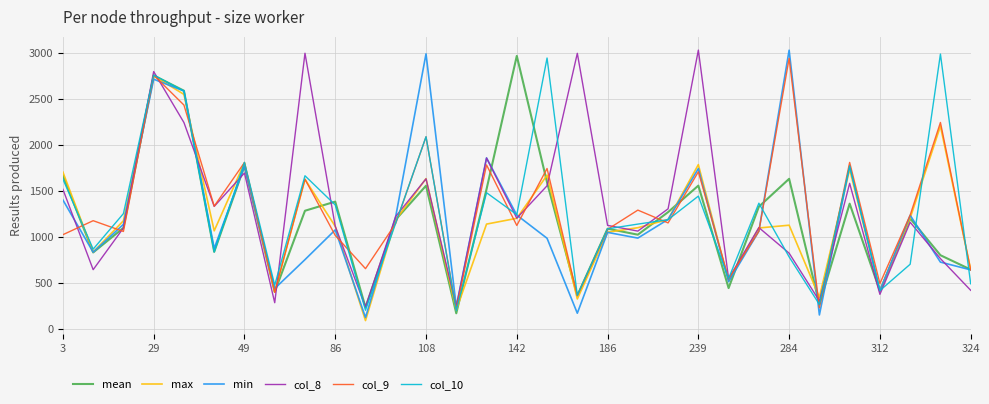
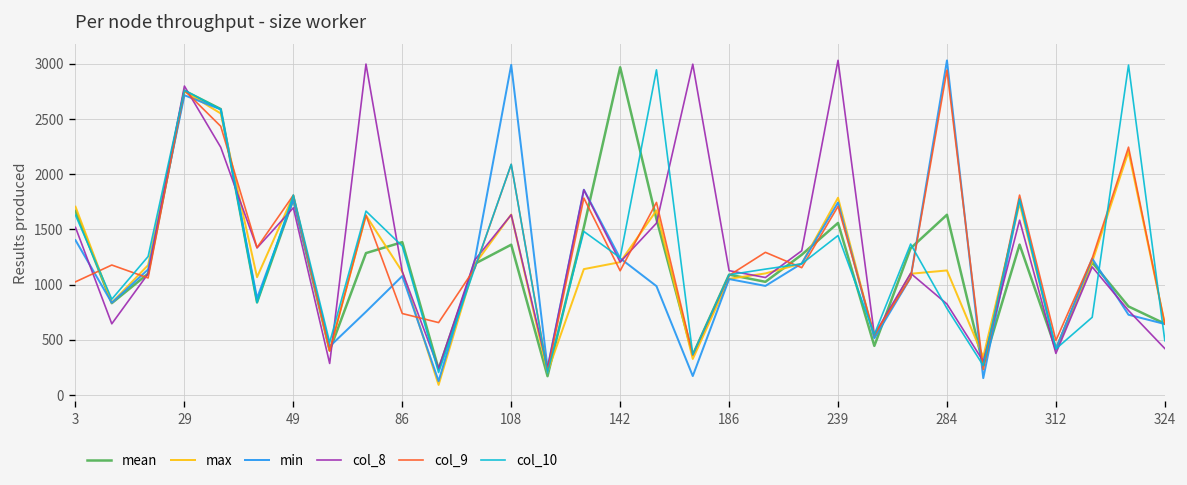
  {
    "mean": {
      "3": 1700,
      "86": 1400,
-     "108": 1600,
+     "108": 1400,
      "142": 3000,
      "239": 1600,
      "284": 1600
    },
    "max": {
      "3": 1700,
      "239": 1800,
      "284": 1100
    },
    "col_8": {
      "3": 1500,
      "49": 1700,
      "186": 1100,
      "239": 3000,
      "284": 800,
      "312": 400,
      "324": 400
    },
    "col_9": {
      "3": 1000,
-     "86": 1000,
+     "86": 700,
      "142": 1100,
      "239": 1700,
      "284": 2900,
      "312": 500
    }
  }
